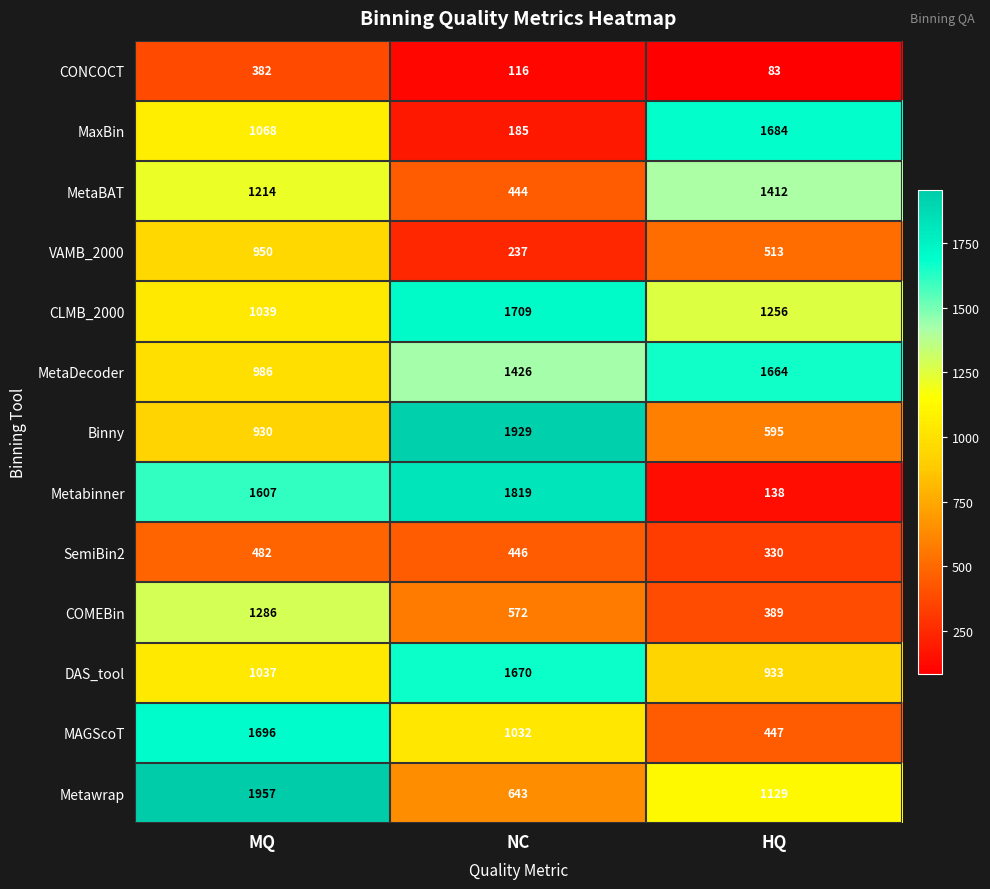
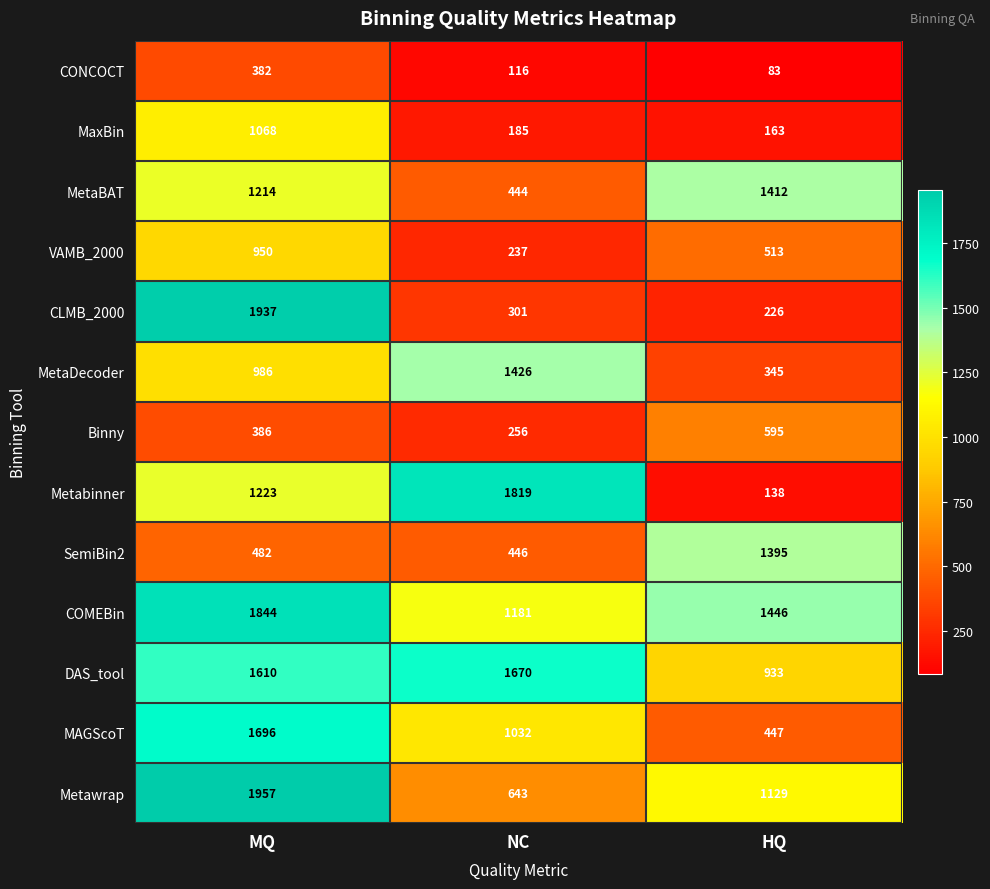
  {
    "CONCOCT": {
      "MQ": 382,
      "NC": 116,
      "HQ": 83
    },
    "MaxBin": {
      "MQ": 1068,
      "NC": 185,
-     "HQ": 1684
+     "HQ": 163
    },
    "MetaBAT": {
      "MQ": 1214,
      "NC": 444,
      "HQ": 1412
    },
    "VAMB_2000": {
      "MQ": 950,
      "NC": 237,
      "HQ": 513
    },
    "CLMB_2000": {
-     "MQ": 1039,
-     "NC": 1709,
-     "HQ": 1256
+     "MQ": 1937,
+     "NC": 301,
+     "HQ": 226
    },
    "MetaDecoder": {
      "MQ": 986,
      "NC": 1426,
-     "HQ": 1664
+     "HQ": 345
    },
    "Binny": {
-     "MQ": 930,
-     "NC": 1929,
+     "MQ": 386,
+     "NC": 256,
      "HQ": 595
    },
    "Metabinner": {
-     "MQ": 1607,
+     "MQ": 1223,
      "NC": 1819,
      "HQ": 138
    },
    "SemiBin2": {
      "MQ": 482,
      "NC": 446,
-     "HQ": 330
+     "HQ": 1395
    },
    "COMEBin": {
-     "MQ": 1286,
-     "NC": 572,
-     "HQ": 389
+     "MQ": 1844,
+     "NC": 1181,
+     "HQ": 1446
    },
    "DAS_tool": {
-     "MQ": 1037,
+     "MQ": 1610,
      "NC": 1670,
      "HQ": 933
    },
    "MAGScoT": {
      "MQ": 1696,
      "NC": 1032,
      "HQ": 447
    },
    "Metawrap": {
      "MQ": 1957,
      "NC": 643,
      "HQ": 1129
    }
  }
